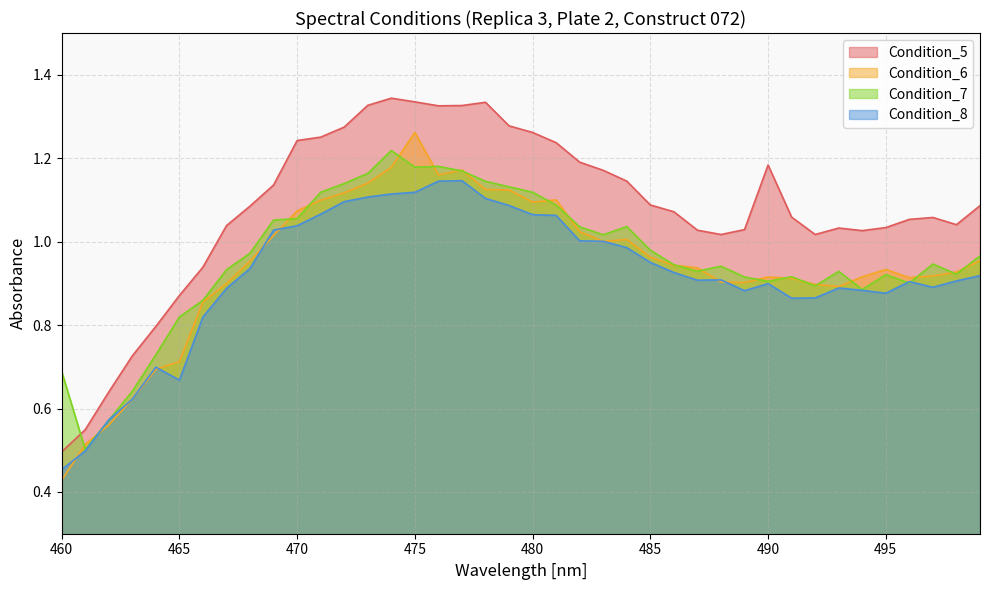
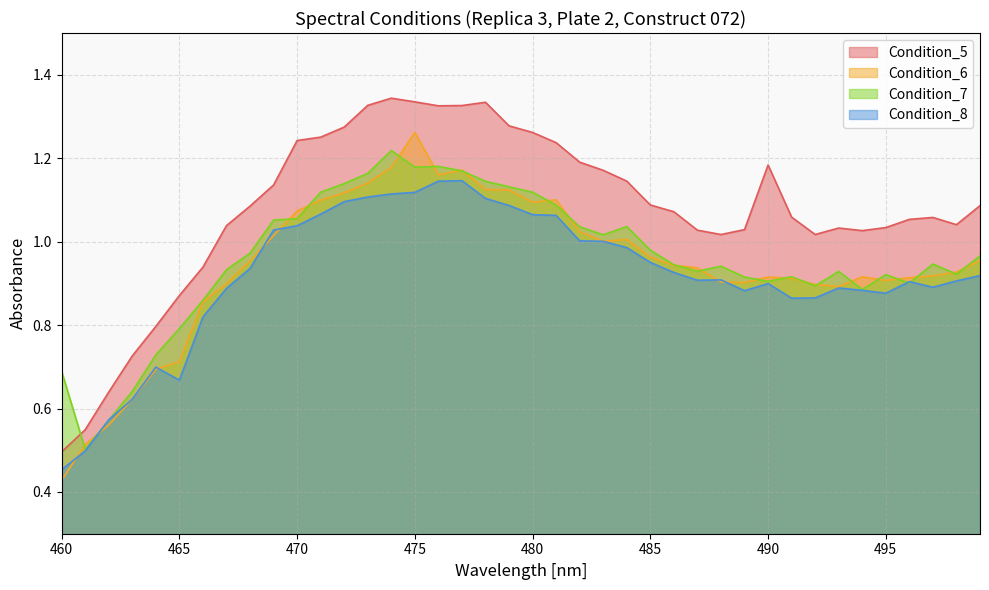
  {
    "Condition_5": {
      "460": 0.50,
      "465": 0.87,
      "470": 1.24,
      "475": 1.34,
      "480": 1.26,
      "485": 1.09,
      "490": 1.18,
      "495": 1.03
    },
    "Condition_6": {
      "460": 0.43,
      "465": 0.71,
      "470": 1.07,
      "475": 1.26,
      "480": 1.09,
      "485": 0.96,
      "490": 0.92,
-     "495": 0.93
+     "495": 0.91
    },
    "Condition_7": {
      "460": 0.69,
-     "465": 0.82,
+     "465": 0.79,
      "470": 1.06,
      "475": 1.18,
      "480": 1.12,
      "485": 0.98,
      "495": 0.92
    },
    "Condition_8": {
      "460": 0.45,
      "465": 0.67,
      "470": 1.04,
      "475": 1.12,
      "480": 1.06,
      "485": 0.95,
      "495": 0.88
    }
  }
